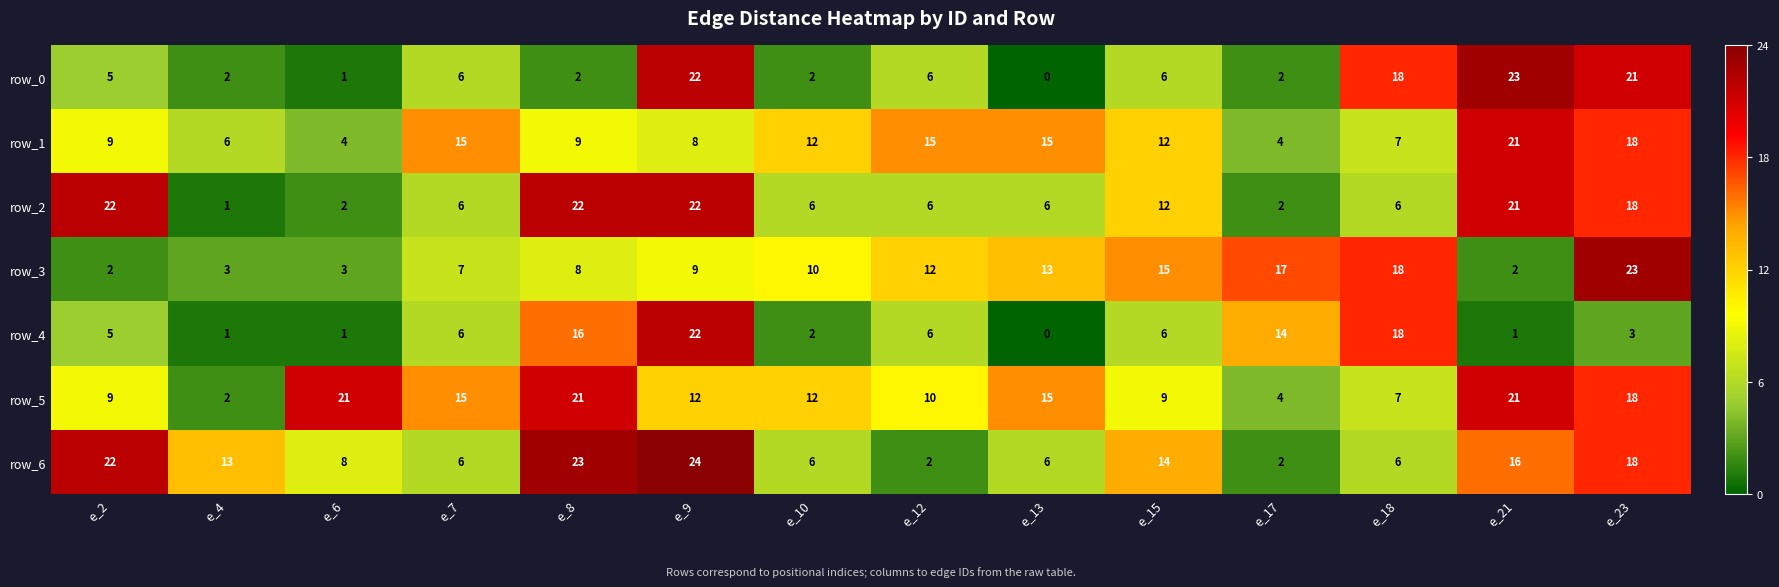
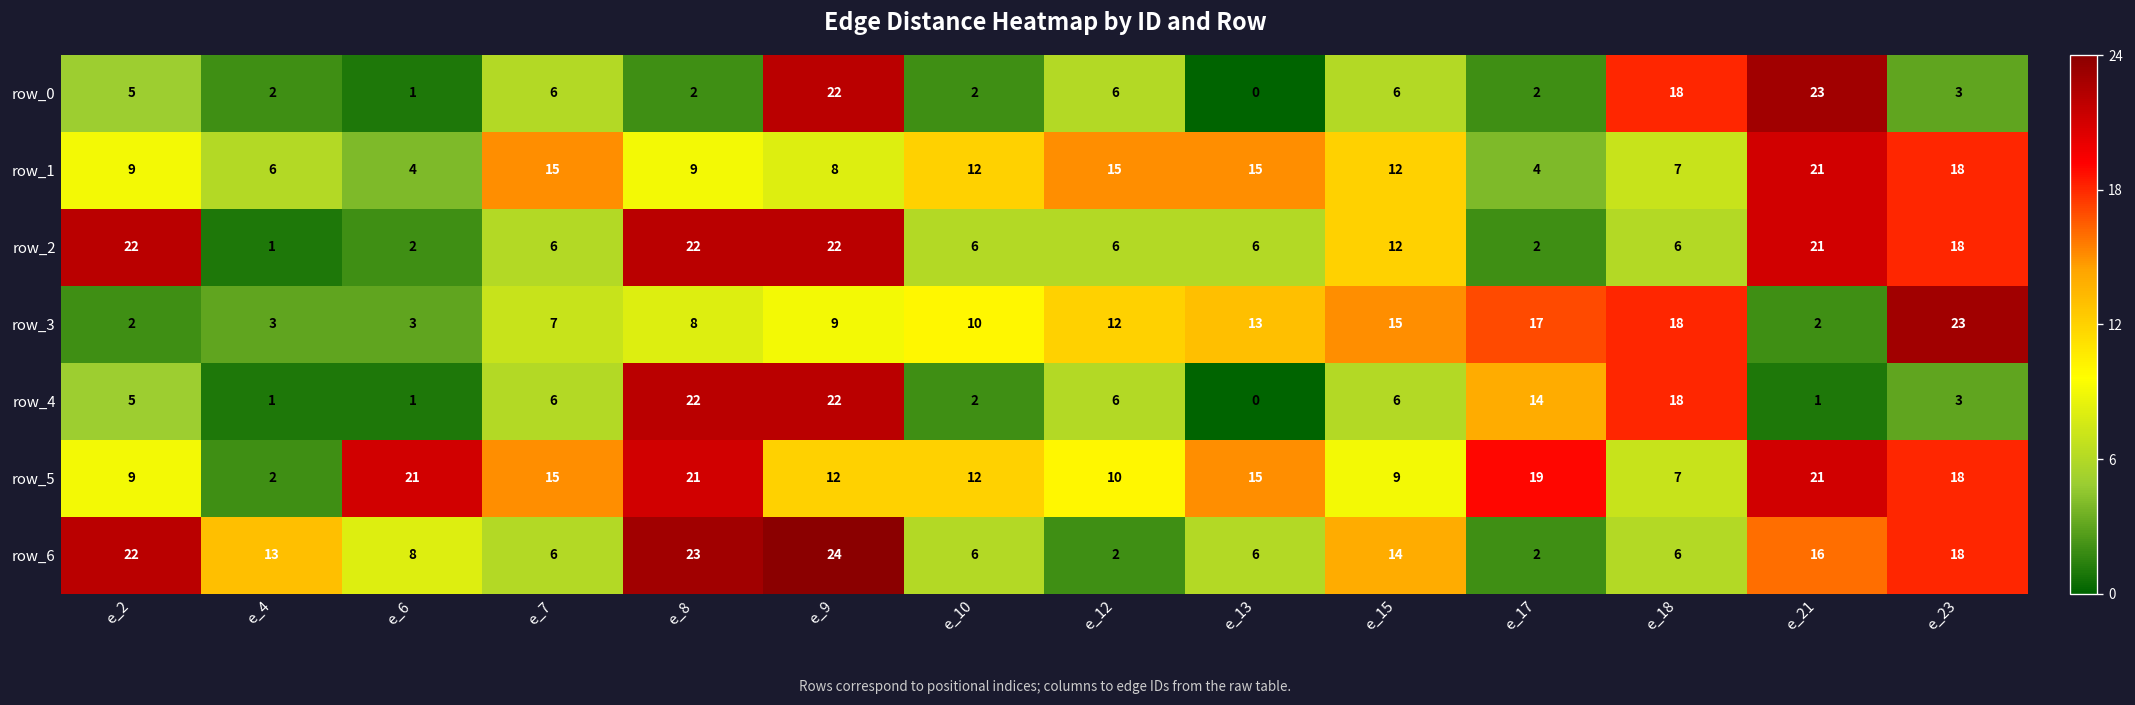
  {
    "row_0": {
      "e_2": 5,
      "e_4": 2,
      "e_6": 1,
      "e_7": 6,
      "e_8": 2,
      "e_9": 22,
      "e_10": 2,
      "e_12": 6,
      "e_13": 0,
      "e_15": 6,
      "e_17": 2,
      "e_18": 18,
      "e_21": 23,
-     "e_23": 21
+     "e_23": 3
    },
    "row_1": {
      "e_2": 9,
      "e_4": 6,
      "e_6": 4,
      "e_7": 15,
      "e_8": 9,
      "e_9": 8,
      "e_10": 12,
      "e_12": 15,
      "e_13": 15,
      "e_15": 12,
      "e_17": 4,
      "e_18": 7,
      "e_21": 21,
      "e_23": 18
    },
    "row_2": {
      "e_2": 22,
      "e_4": 1,
      "e_6": 2,
      "e_7": 6,
      "e_8": 22,
      "e_9": 22,
      "e_10": 6,
      "e_12": 6,
      "e_13": 6,
      "e_15": 12,
      "e_17": 2,
      "e_18": 6,
      "e_21": 21,
      "e_23": 18
    },
    "row_3": {
      "e_2": 2,
      "e_4": 3,
      "e_6": 3,
      "e_7": 7,
      "e_8": 8,
      "e_9": 9,
      "e_10": 10,
      "e_12": 12,
      "e_13": 13,
      "e_15": 15,
      "e_17": 17,
      "e_18": 18,
      "e_21": 2,
      "e_23": 23
    },
    "row_4": {
      "e_2": 5,
      "e_4": 1,
      "e_6": 1,
      "e_7": 6,
-     "e_8": 16,
+     "e_8": 22,
      "e_9": 22,
      "e_10": 2,
      "e_12": 6,
      "e_13": 0,
      "e_15": 6,
      "e_17": 14,
      "e_18": 18,
      "e_21": 1,
      "e_23": 3
    },
    "row_5": {
      "e_2": 9,
      "e_4": 2,
      "e_6": 21,
      "e_7": 15,
      "e_8": 21,
      "e_9": 12,
      "e_10": 12,
      "e_12": 10,
      "e_13": 15,
      "e_15": 9,
-     "e_17": 4,
+     "e_17": 19,
      "e_18": 7,
      "e_21": 21,
      "e_23": 18
    },
    "row_6": {
      "e_2": 22,
      "e_4": 13,
      "e_6": 8,
      "e_7": 6,
      "e_8": 23,
      "e_9": 24,
      "e_10": 6,
      "e_12": 2,
      "e_13": 6,
      "e_15": 14,
      "e_17": 2,
      "e_18": 6,
      "e_21": 16,
      "e_23": 18
    }
  }
